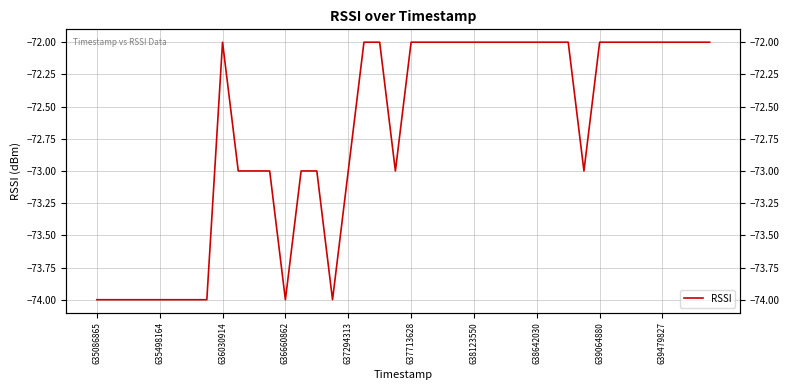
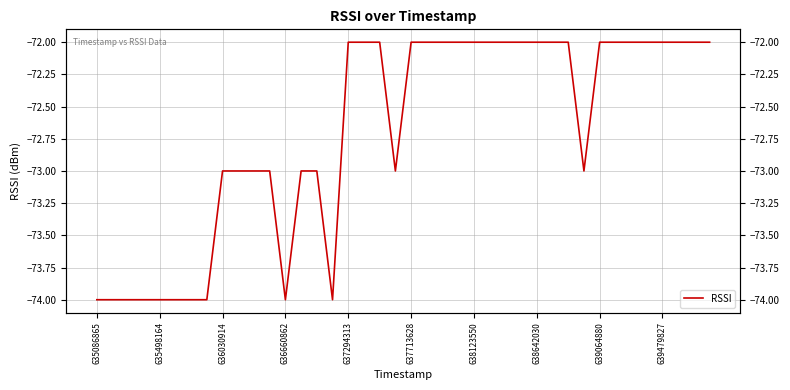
  {
    "635086865": -74,
    "635498164": -74,
-   "636030914": -72,
+   "636030914": -73,
    "636660862": -74,
-   "637294313": -73,
+   "637294313": -72,
    "637713628": -72,
    "638123550": -72,
    "638642030": -72,
    "639064880": -72,
    "639479827": -72
  }
